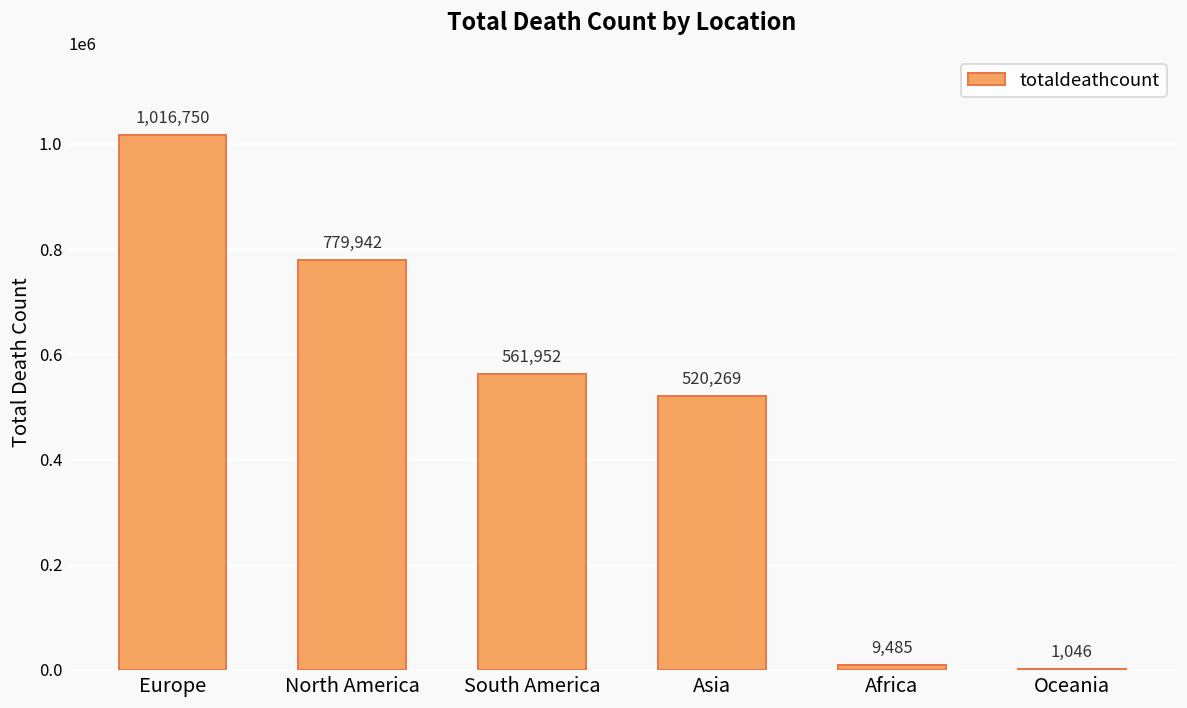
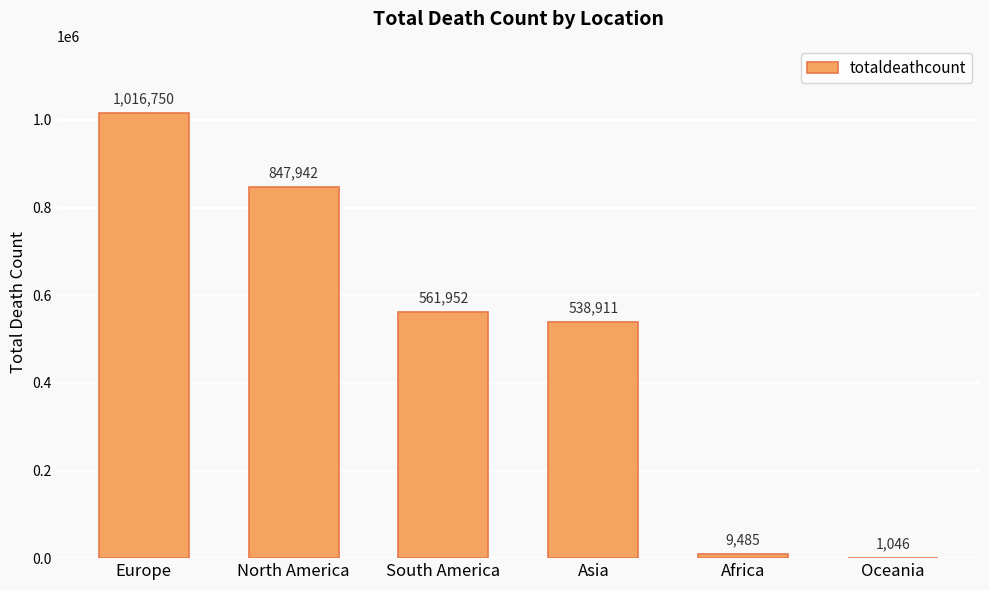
  {
    "Europe": "1,016,750",
-   "North America": "779,942",
+   "North America": "847,942",
    "South America": "561,952",
-   "Asia": "520,269",
+   "Asia": "538,911",
    "Africa": "9,485",
    "Oceania": "1,046"
  }
